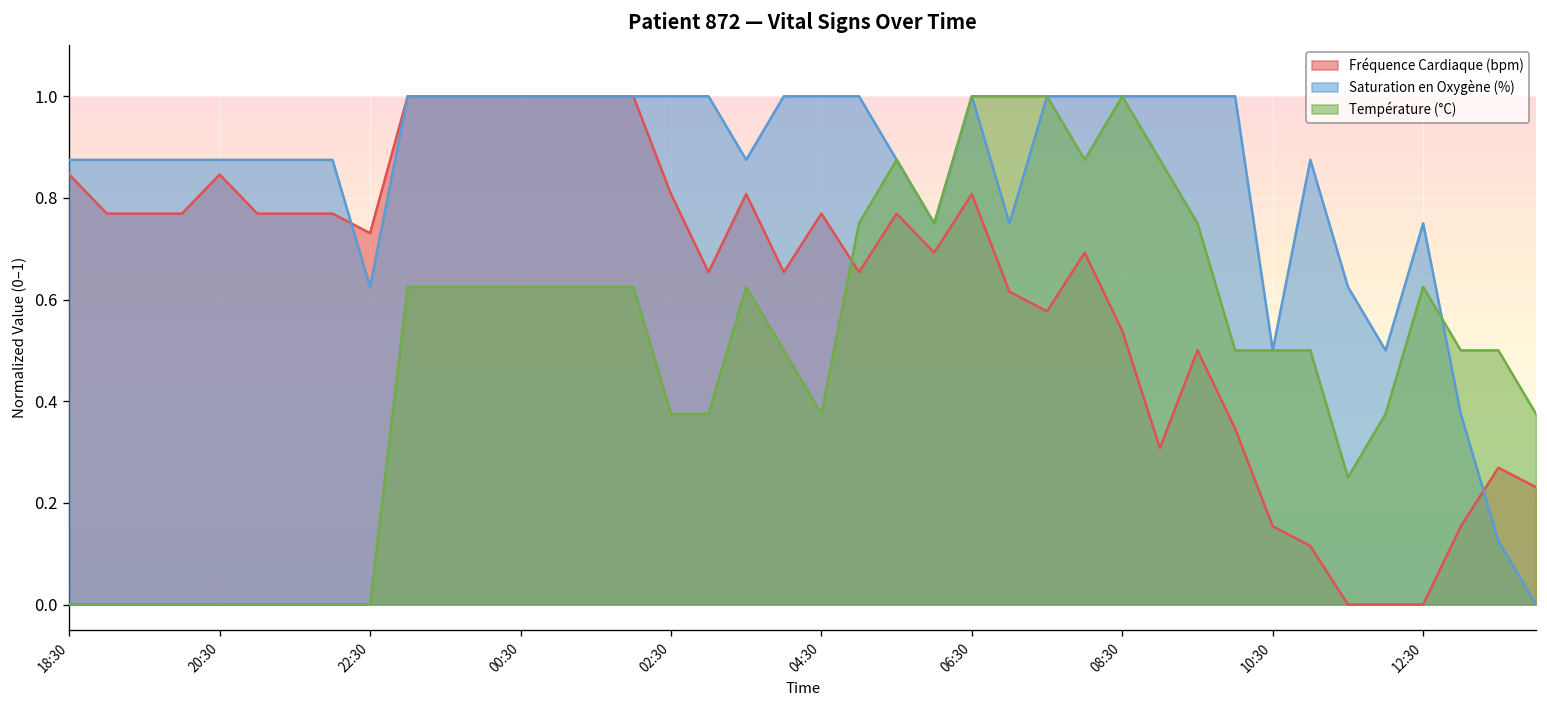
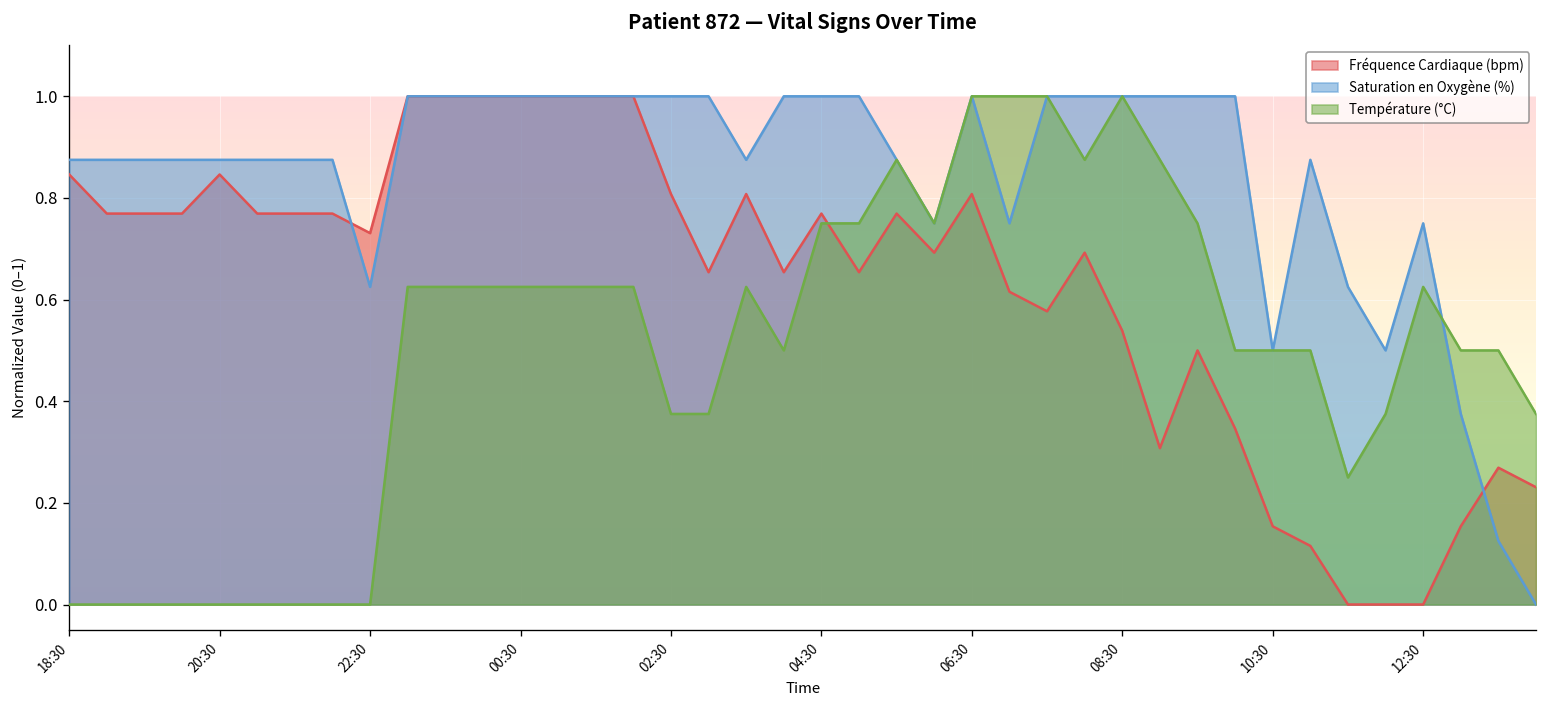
  {
    "Fréquence Cardiaque (bpm)": {
      "18:30": 0.85,
      "20:30": 0.85,
      "22:30": 0.73,
      "02:30": 0.81,
      "04:30": 0.77,
      "06:30": 0.81,
      "08:30": 0.54,
      "10:30": 0.15,
      "12:30": 0.00
    },
    "Saturation en Oxygène (%)": {
      "18:30": 0.87,
      "20:30": 0.87,
      "22:30": 0.62,
      "02:30": 1.00,
      "04:30": 1.00,
      "12:30": 0.75
    },
    "Température (°C)": {
      "18:30": 0.00,
      "20:30": 0.00,
      "22:30": 0.00,
      "00:30": 0.62,
      "02:30": 0.37,
-     "04:30": 0.37,
+     "04:30": 0.75,
      "12:30": 0.62
    }
  }
